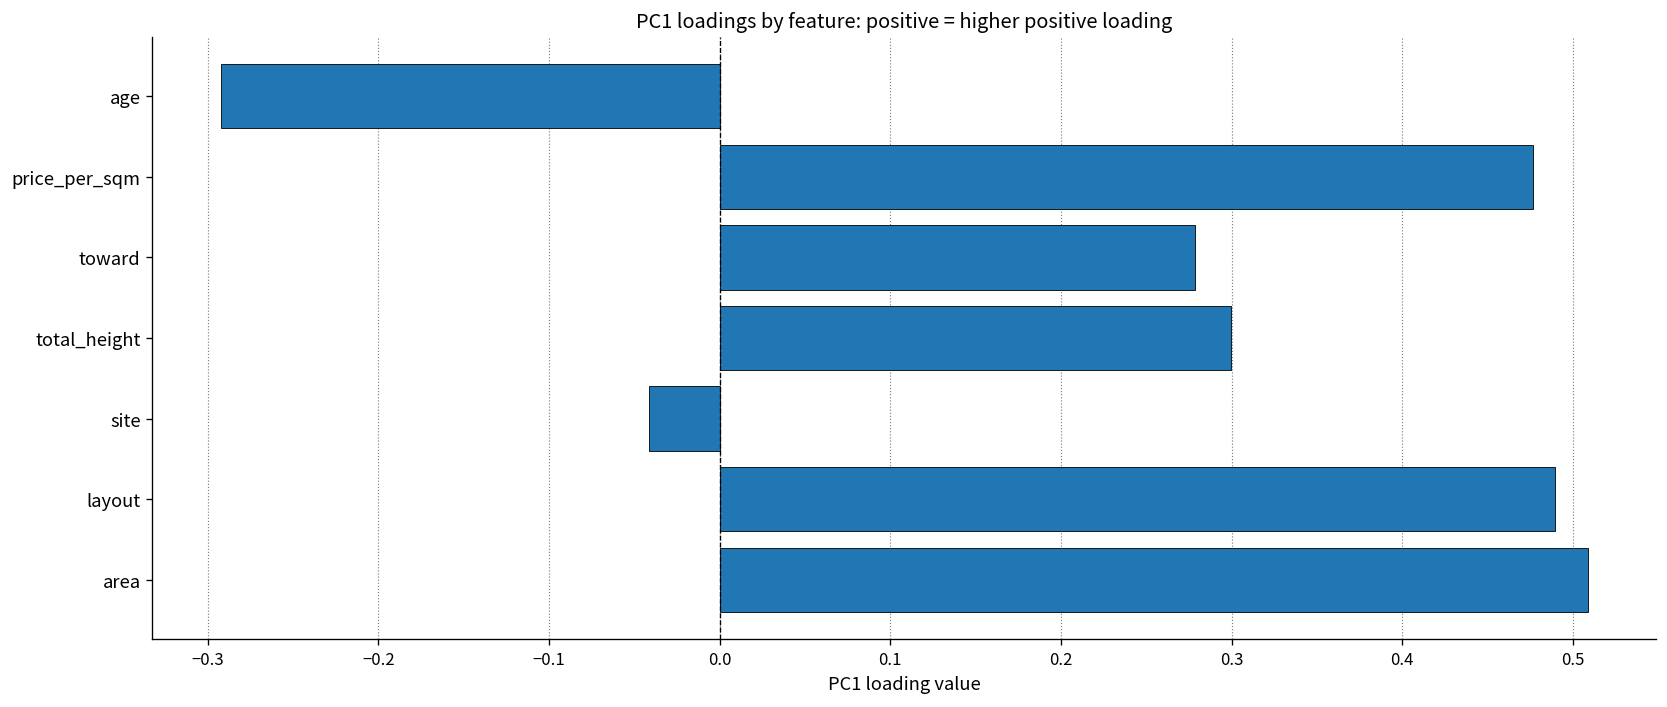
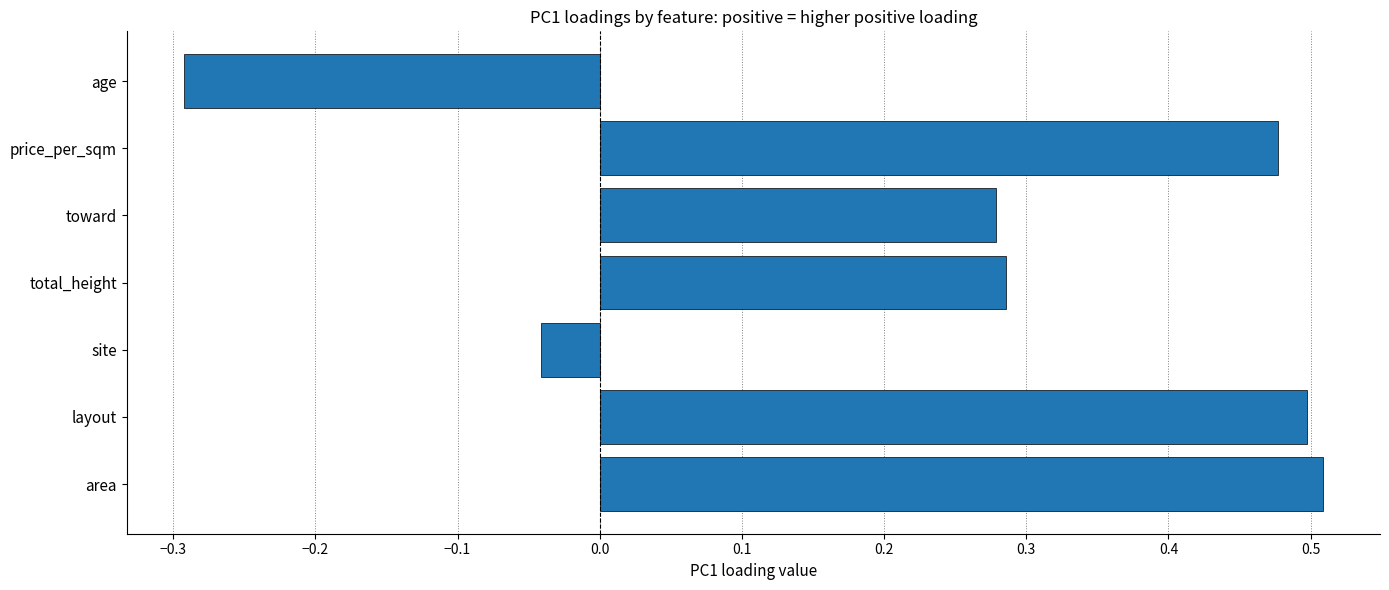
  {
    "age": -0.293,
    "price_per_sqm": 0.477,
    "toward": 0.279,
-   "total_height": 0.300,
+   "total_height": 0.286,
    "site": -0.041,
-   "layout": 0.489,
+   "layout": 0.497,
    "area": 0.509
  }
